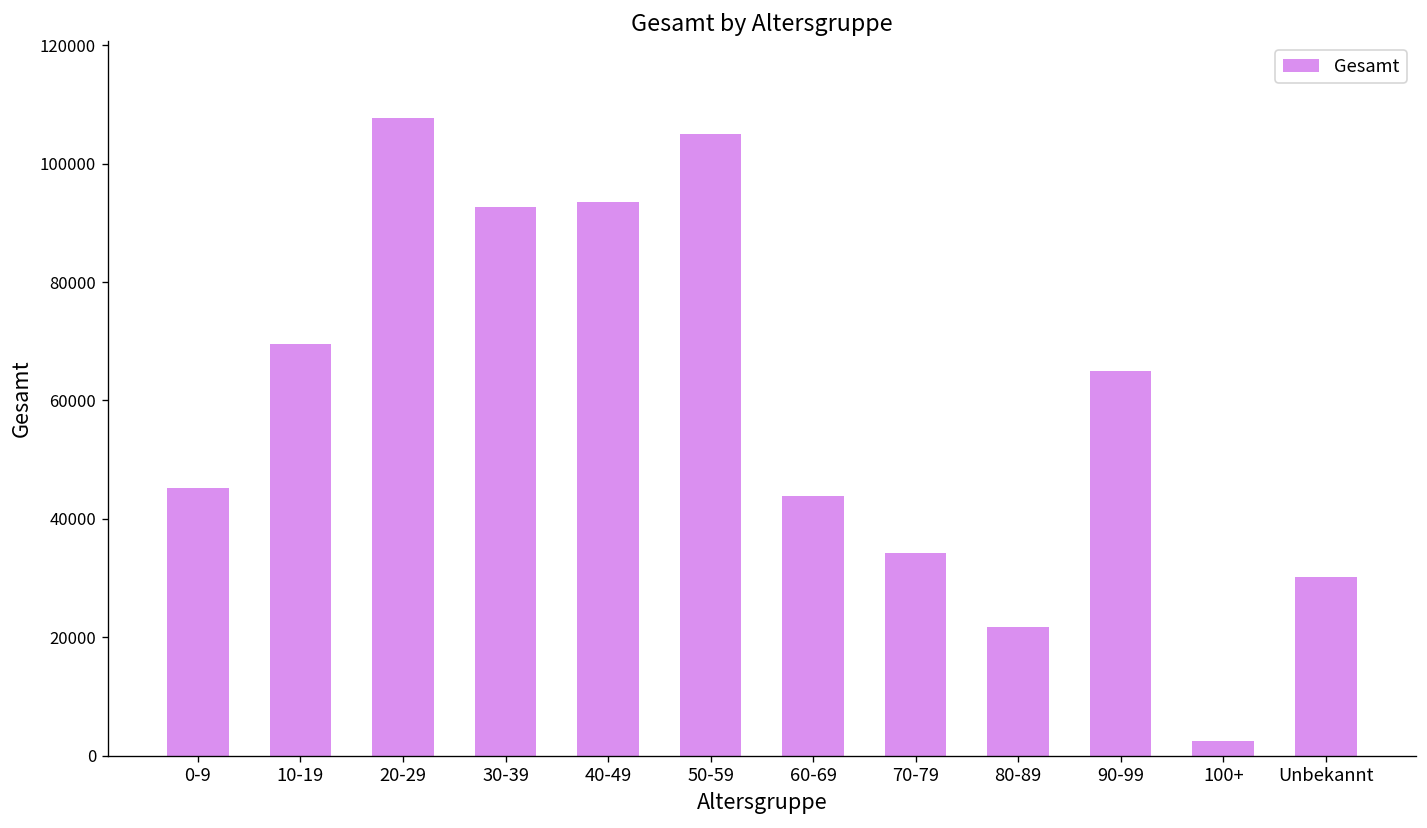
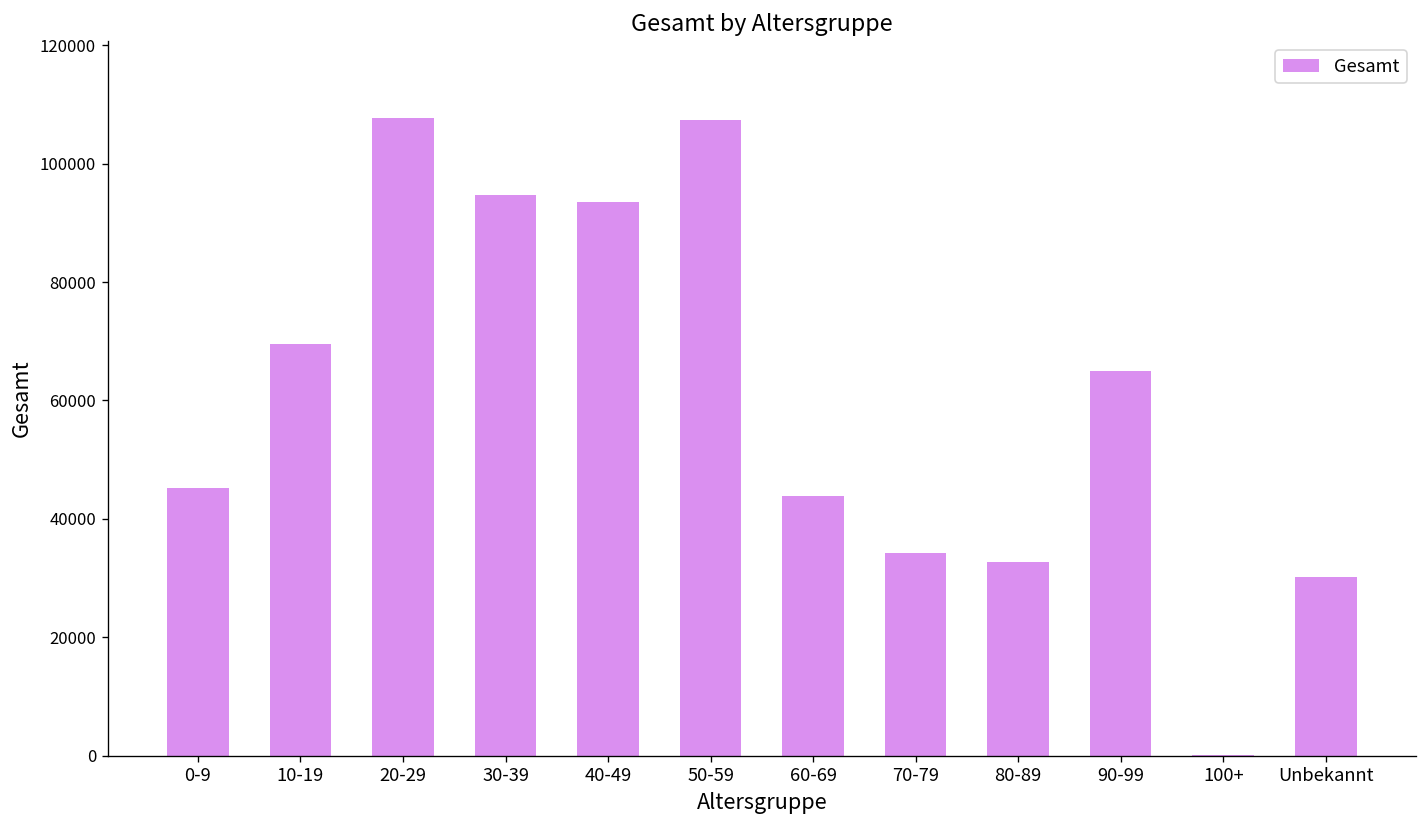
  {
    "0-9": 45000,
    "10-19": 70000,
    "20-29": 108000,
-   "30-39": 93000,
+   "30-39": 95000,
    "40-49": 94000,
-   "50-59": 105000,
+   "50-59": 107000,
    "60-69": 44000,
    "70-79": 34000,
-   "80-89": 22000,
+   "80-89": 33000,
    "90-99": 65000,
-   "100+": 2000,
+   "100+": 0,
    "Unbekannt": 30000
  }
